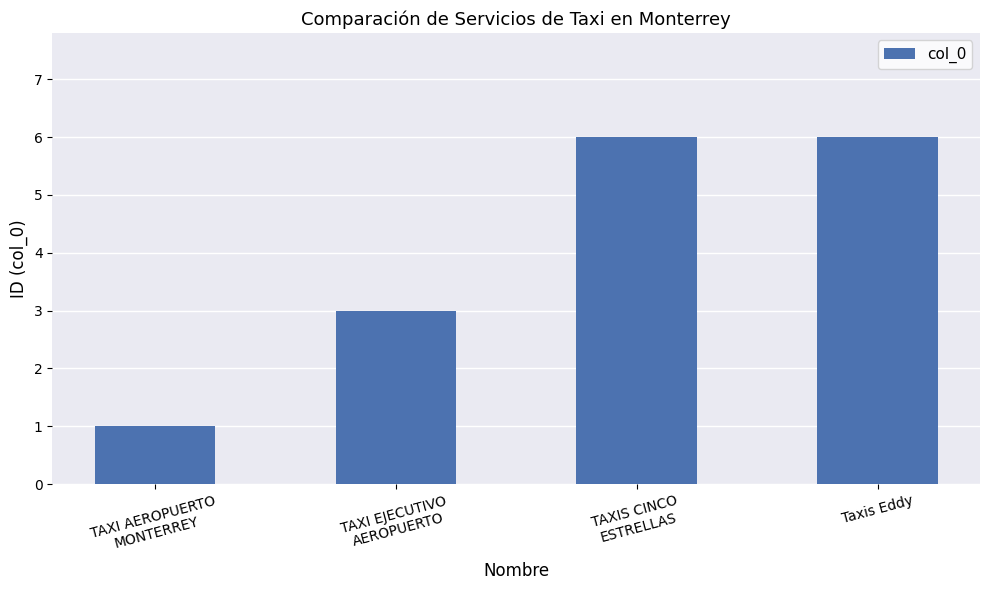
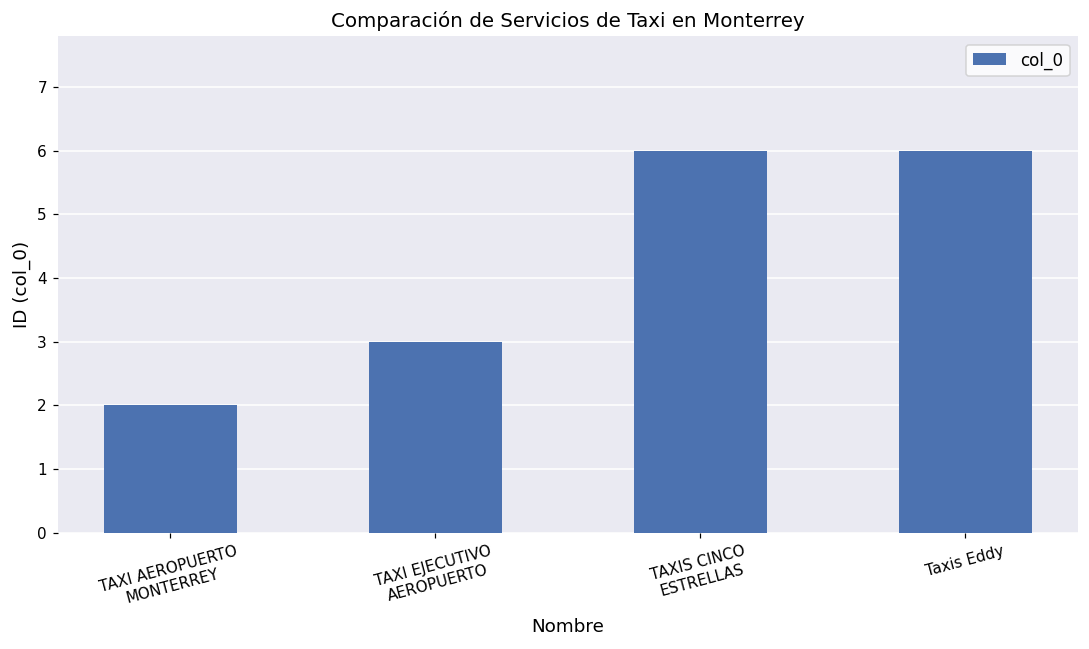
  {
-   "TAXI AEROPUERTO MONTERREY": 1,
+   "TAXI AEROPUERTO MONTERREY": 2,
    "TAXI EJECUTIVO AEROPUERTO": 3,
    "TAXIS CINCO ESTRELLAS": 6,
    "Taxis Eddy": 6
  }
